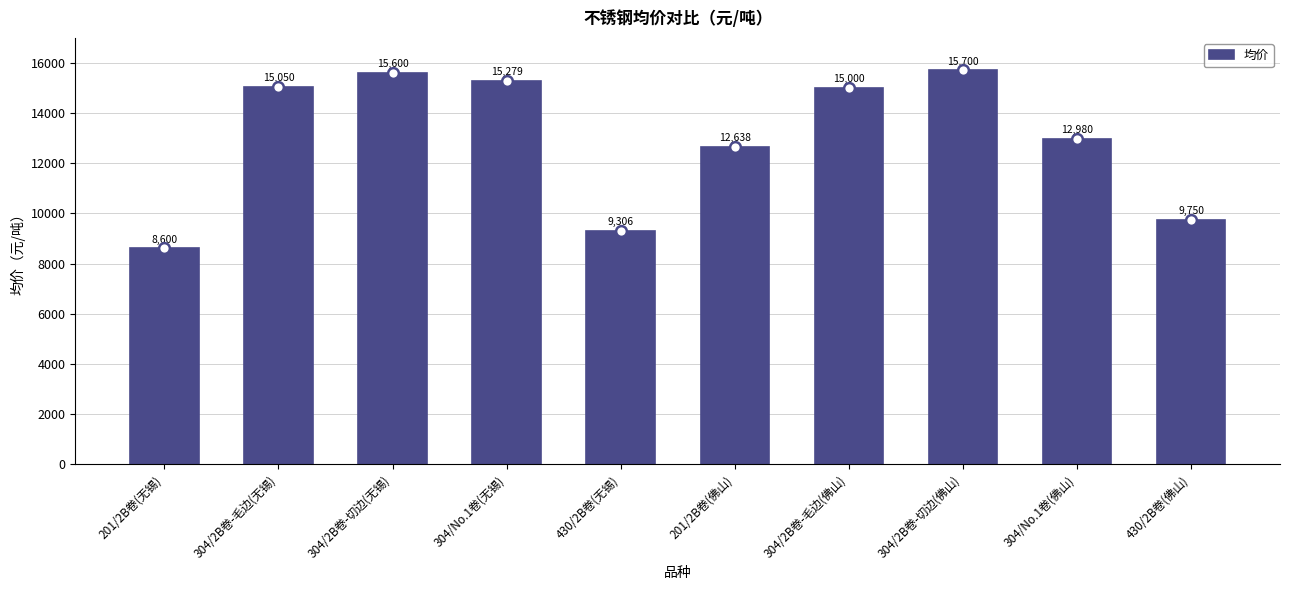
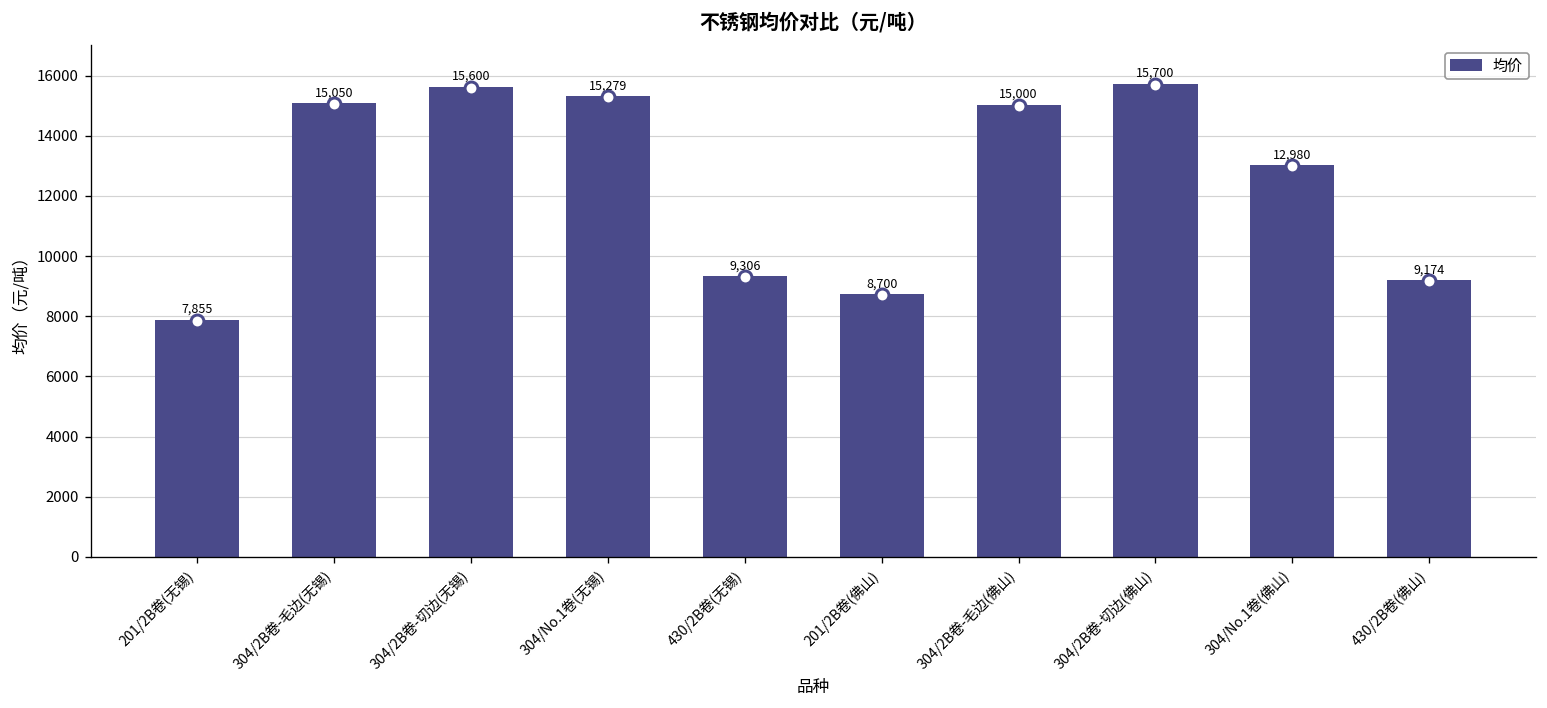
  {
-   "201/2B卷(无锡)": "8,600",
+   "201/2B卷(无锡)": "7,855",
    "304/2B卷-毛边(无锡)": "15,050",
    "304/2B卷-切边(无锡)": "15,600",
    "304/No.1卷(无锡)": "15,279",
    "430/2B卷(无锡)": "9,306",
-   "201/2B卷(佛山)": "12,638",
+   "201/2B卷(佛山)": "8,700",
    "304/2B卷-毛边(佛山)": "15,000",
    "304/2B卷-切边(佛山)": "15,700",
    "304/No.1卷(佛山)": "12,980",
-   "430/2B卷(佛山)": "9,750"
+   "430/2B卷(佛山)": "9,174"
  }
